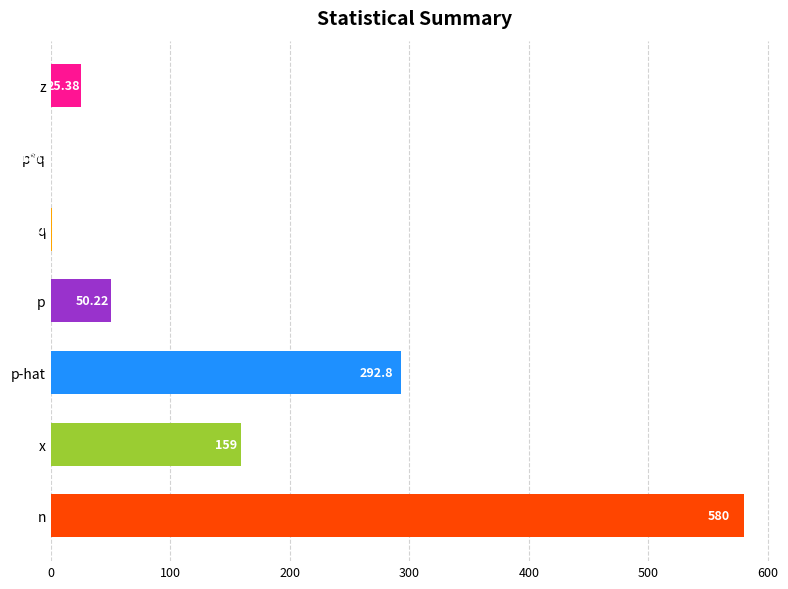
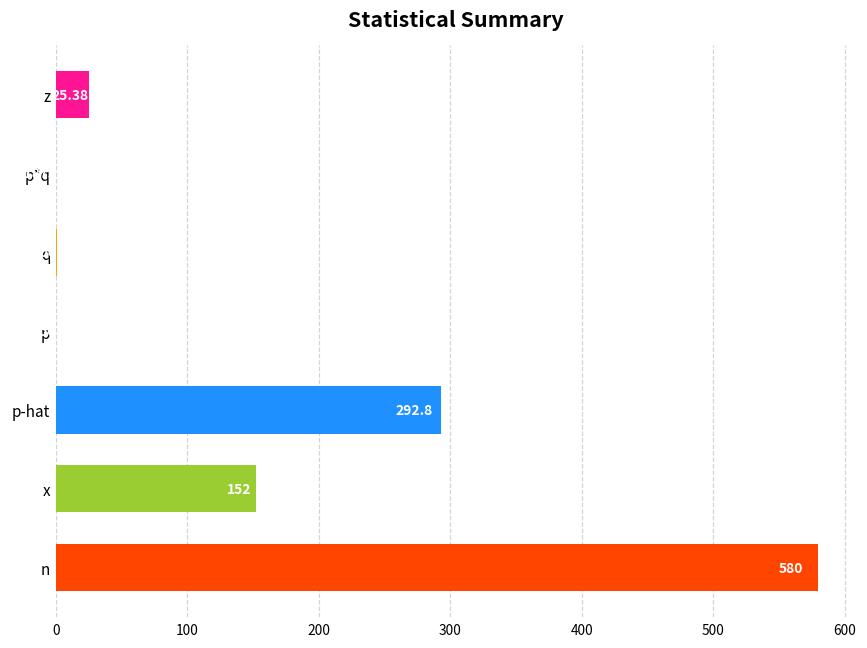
  {
    "z": 25.38,
-   "p": 50,
+   "p": 0,
    "p-hat": 292.8,
-   "x": 159,
+   "x": 152,
    "n": 580
  }
